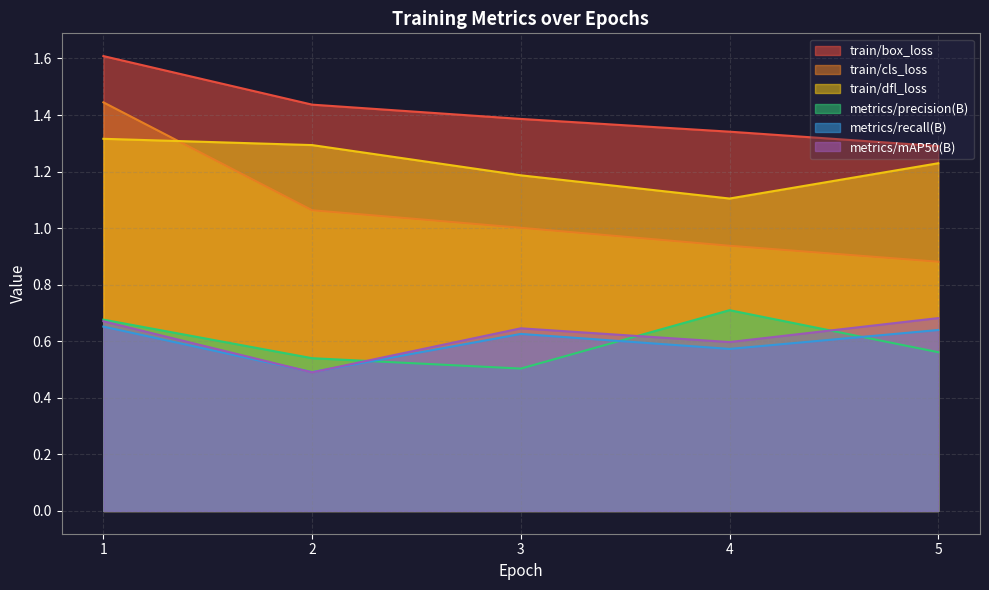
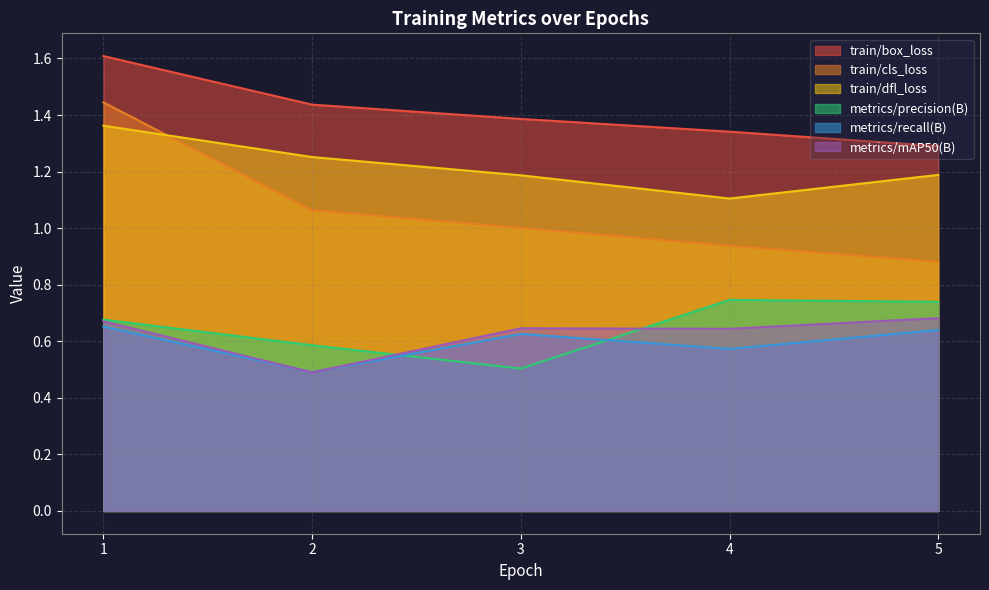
  {
    "train/dfl_loss": {
-     "1": 1.32,
-     "2": 1.29,
+     "1": 1.36,
+     "2": 1.25,
      "3": 1.19,
      "4": 1.10,
-     "5": 1.23
+     "5": 1.19
    },
    "metrics/precision(B)": {
-     "2": 0.54,
+     "2": 0.59,
      "3": 0.50,
-     "4": 0.71,
-     "5": 0.56
+     "4": 0.75,
+     "5": 0.74
    },
    "metrics/recall(B)": {
      "1": 0.65,
      "3": 0.63,
      "4": 0.57,
      "5": 0.64
    },
    "metrics/mAP50(B)": {
      "3": 0.65,
-     "4": 0.60,
+     "4": 0.64,
      "5": 0.68
    }
  }
